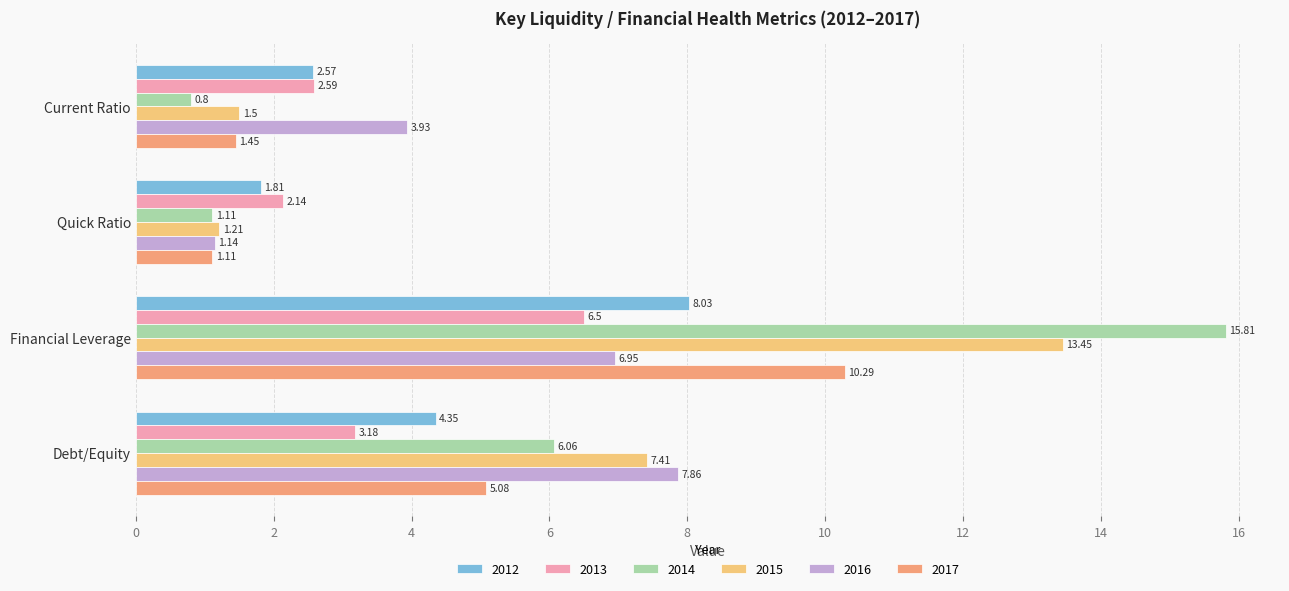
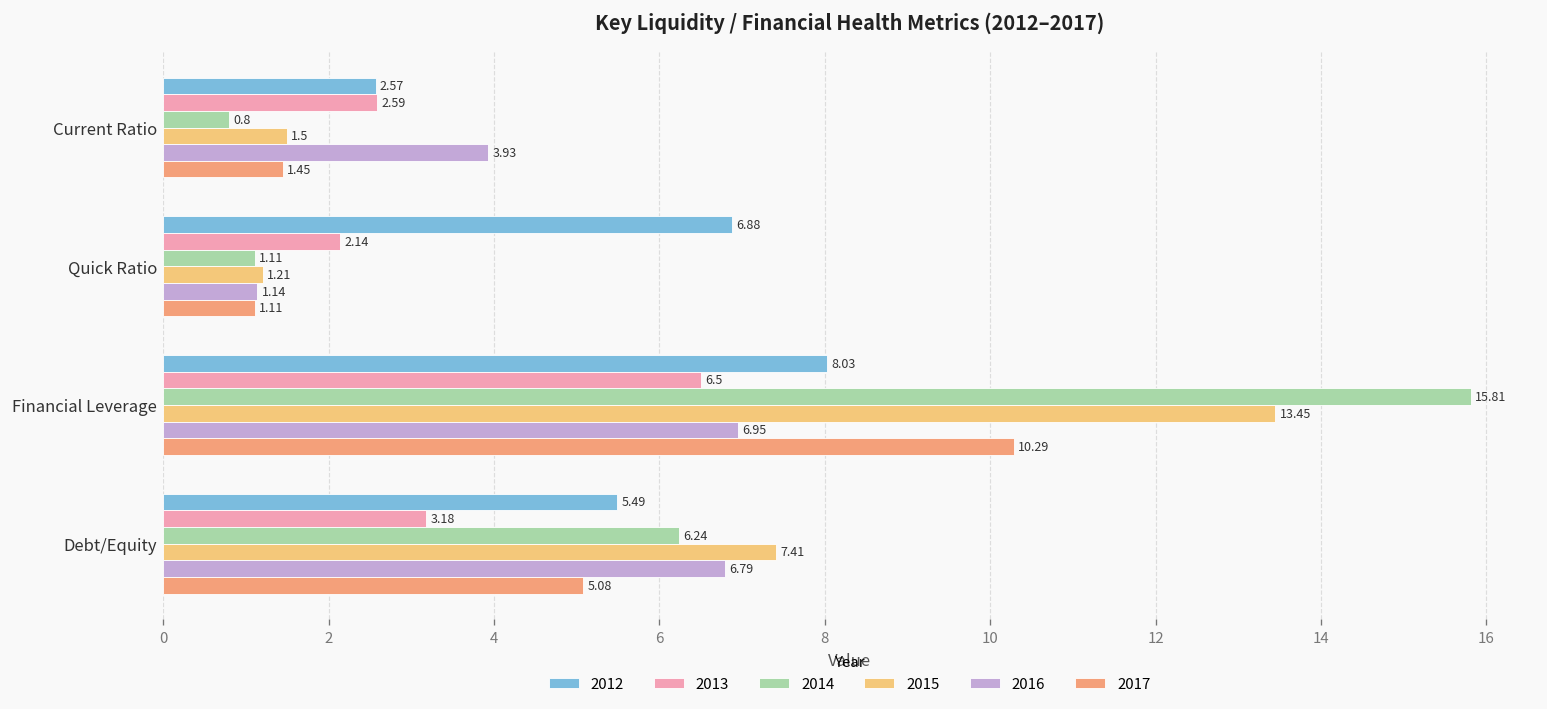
  {
    "2012": {
      "Current Ratio": 2.57,
-     "Quick Ratio": 1.81,
+     "Quick Ratio": 6.88,
      "Financial Leverage": 8.03,
-     "Debt/Equity": 4.35
+     "Debt/Equity": 5.49
    },
    "2014": {
      "Current Ratio": 0.8,
      "Quick Ratio": 1.11,
      "Financial Leverage": 15.81,
-     "Debt/Equity": 6.06
+     "Debt/Equity": 6.24
    },
    "2016": {
      "Current Ratio": 3.93,
      "Quick Ratio": 1.14,
      "Financial Leverage": 6.95,
-     "Debt/Equity": 7.86
+     "Debt/Equity": 6.79
    }
  }
